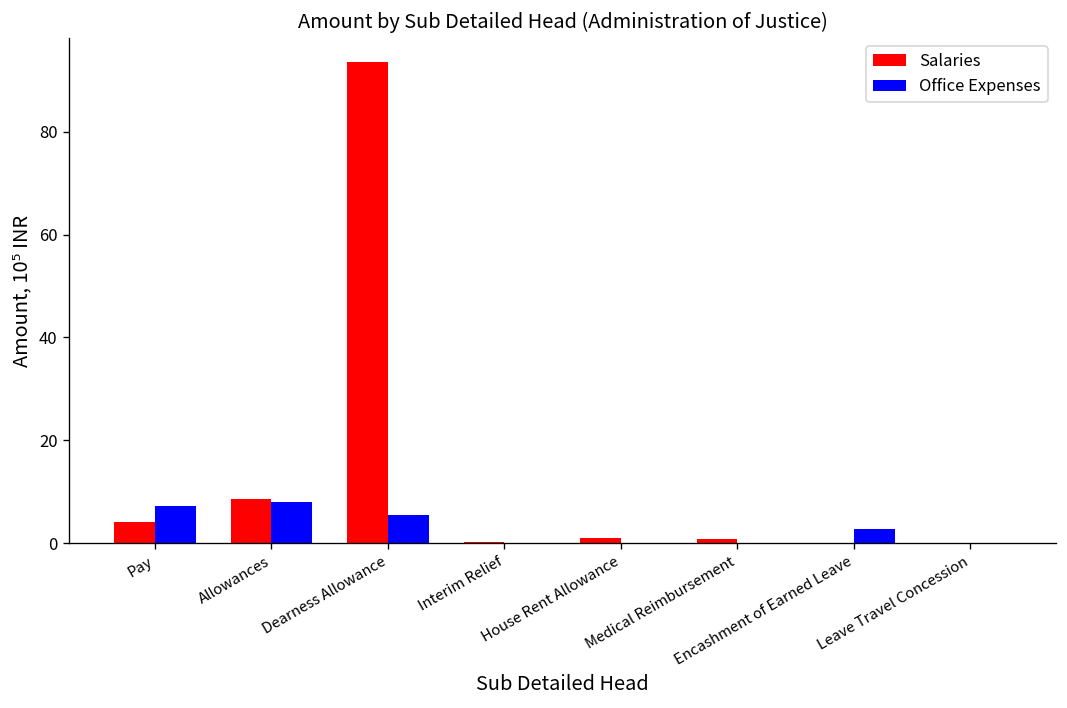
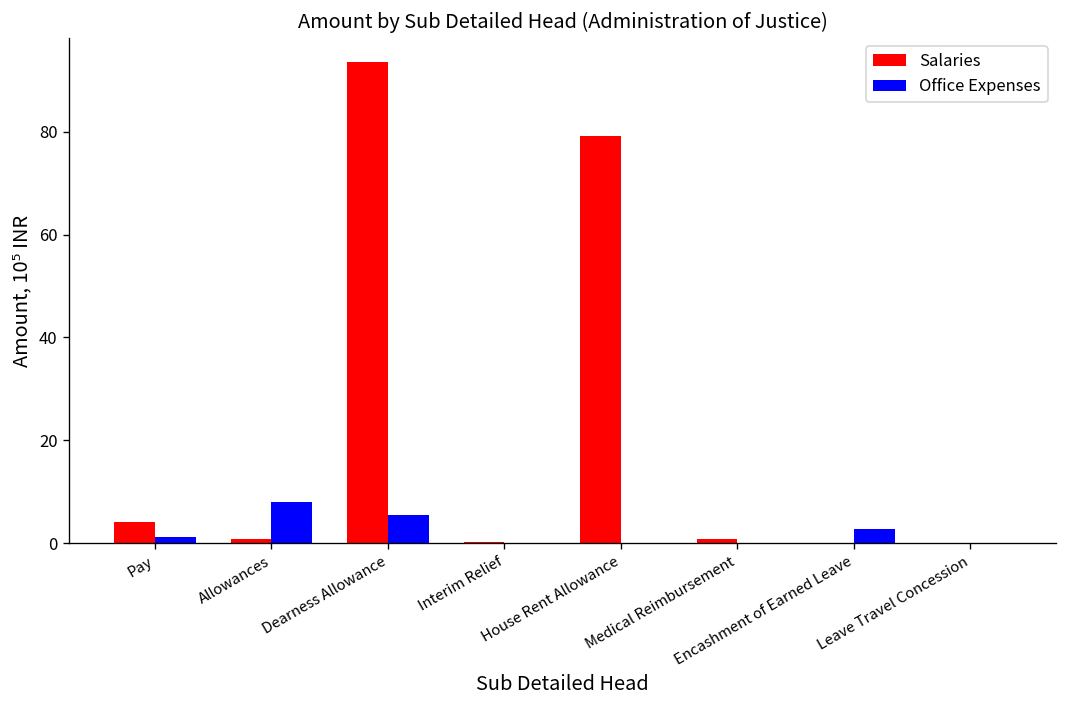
  {
    "Salaries": {
      "Pay": 4,
-     "Allowances": 9,
+     "Allowances": 1,
      "Dearness Allowance": 94,
-     "House Rent Allowance": 1,
+     "House Rent Allowance": 79,
      "Medical Reimbursement": 1,
      "Encashment of Earned Leave": 0,
      "Leave Travel Concession": 0
    },
    "Office Expenses": {
-     "Pay": 7,
+     "Pay": 1,
      "Allowances": 8,
      "Dearness Allowance": 5,
      "Encashment of Earned Leave": 3
    }
  }
